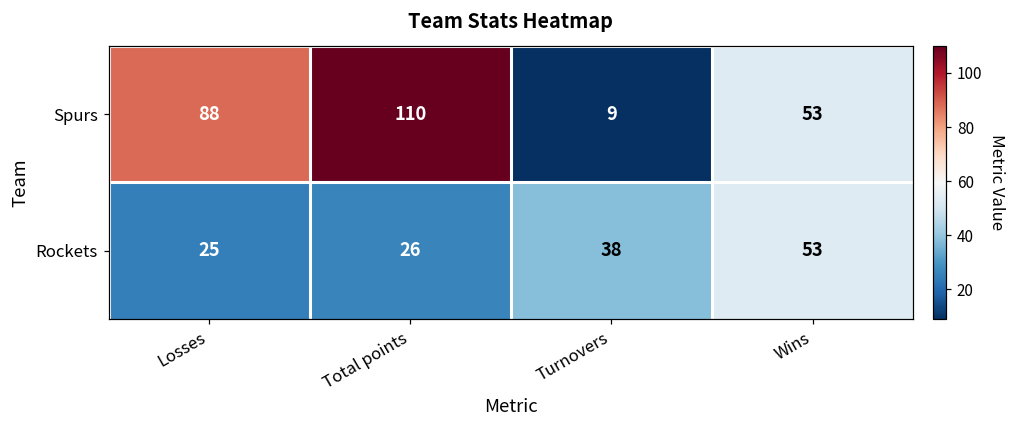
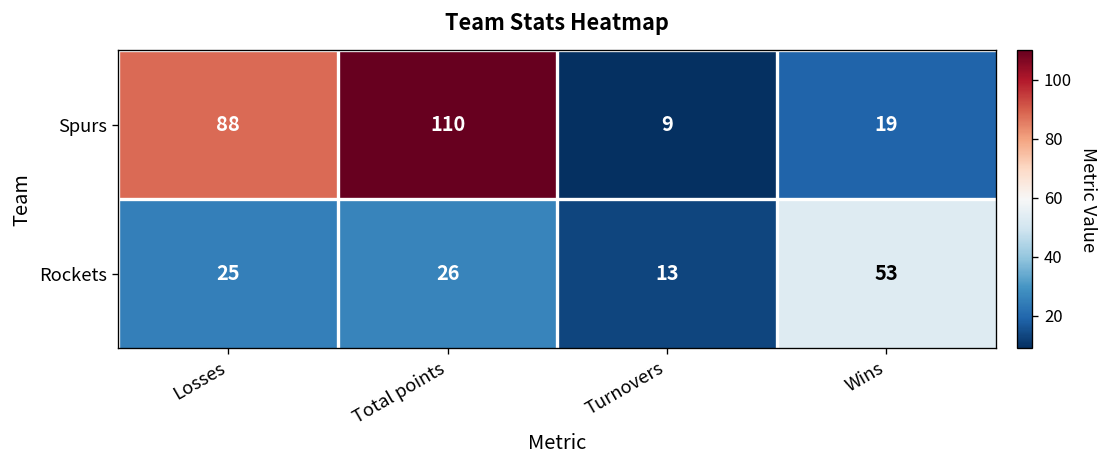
  {
    "Spurs": {
      "Losses": 88,
      "Total points": 110,
      "Turnovers": 9,
-     "Wins": 53
+     "Wins": 19
    },
    "Rockets": {
      "Losses": 25,
      "Total points": 26,
-     "Turnovers": 38,
+     "Turnovers": 13,
      "Wins": 53
    }
  }
